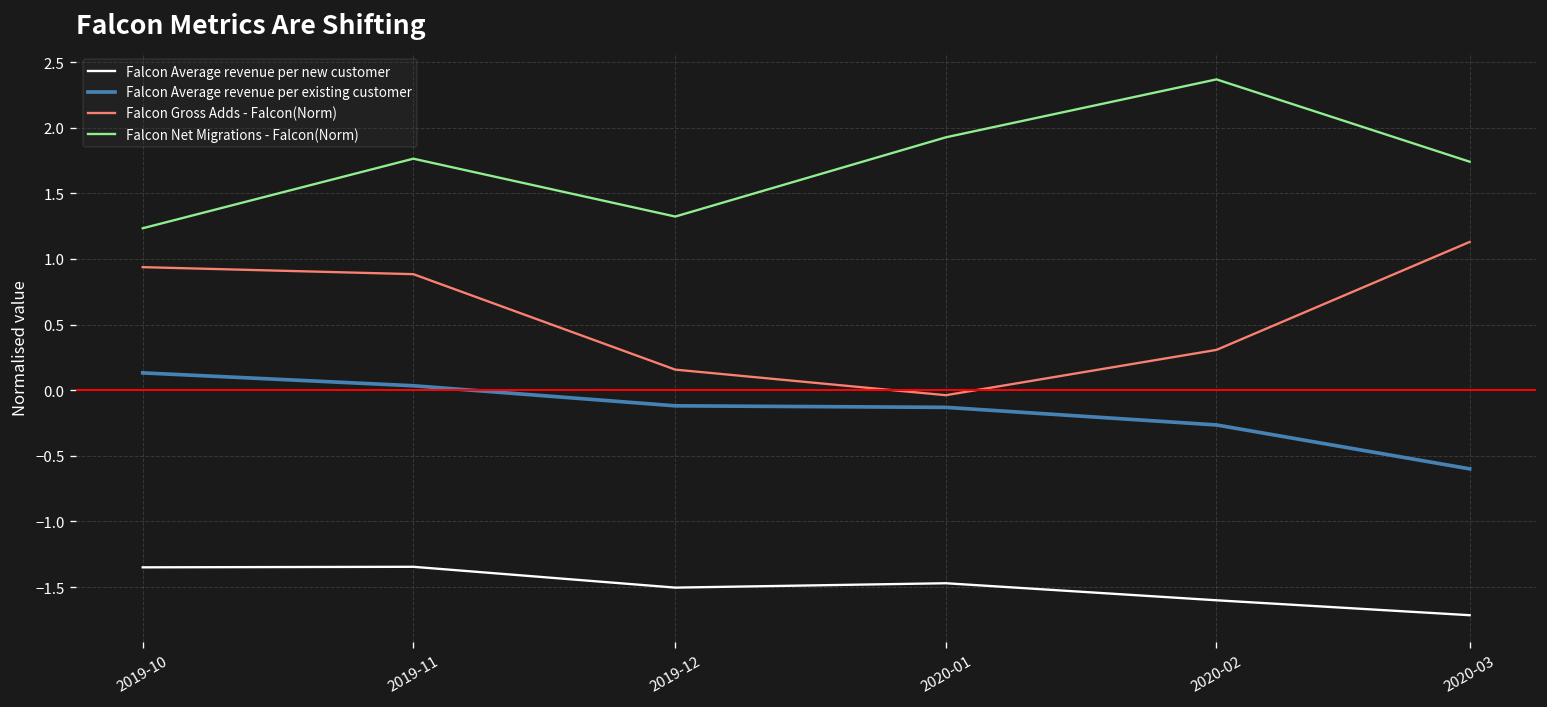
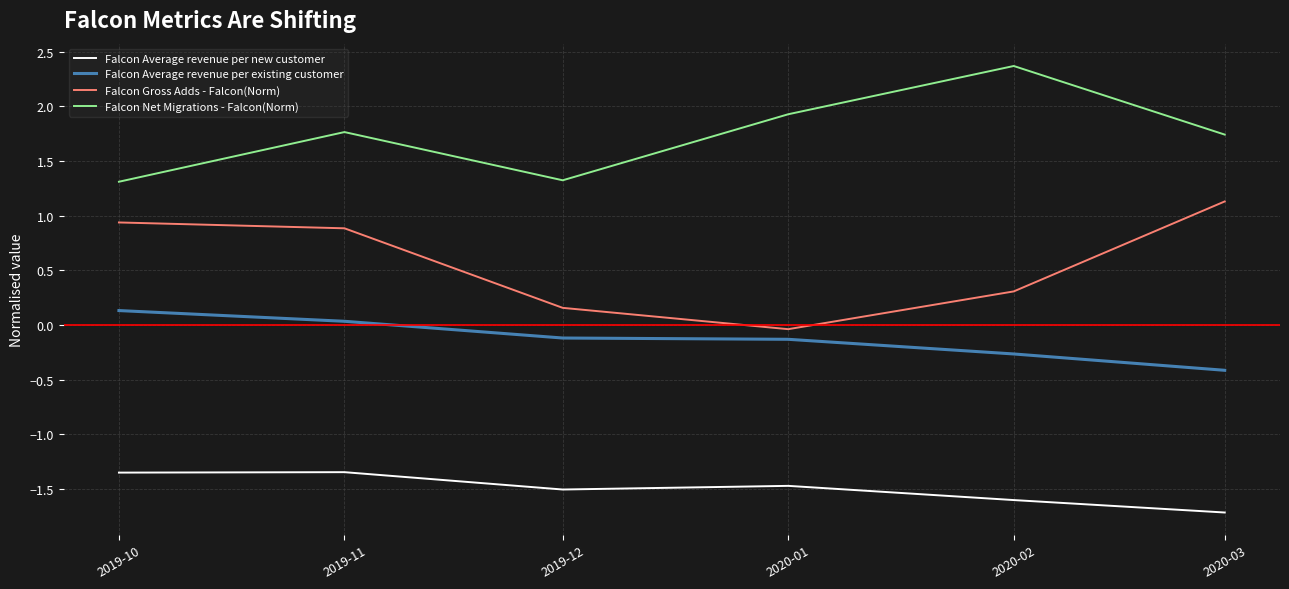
  {
    "Falcon Average revenue per new customer": {
      "2019-10": -1.35,
      "2019-11": -1.35,
      "2019-12": -1.50,
      "2020-01": -1.47,
      "2020-02": -1.60,
      "2020-03": -1.71
    },
    "Falcon Average revenue per existing customer": {
      "2019-10": 0.13,
      "2019-11": 0.03,
      "2019-12": -0.12,
      "2020-01": -0.13,
      "2020-02": -0.26,
-     "2020-03": -0.60
+     "2020-03": -0.41
    },
    "Falcon Gross Adds - Falcon(Norm)": {
      "2019-10": 0.94,
      "2019-11": 0.88,
      "2019-12": 0.16,
      "2020-01": -0.04,
      "2020-02": 0.31,
      "2020-03": 1.13
    },
    "Falcon Net Migrations - Falcon(Norm)": {
-     "2019-10": 1.23,
+     "2019-10": 1.31,
      "2019-11": 1.76,
      "2019-12": 1.32,
      "2020-01": 1.93,
      "2020-02": 2.37,
      "2020-03": 1.74
    }
  }
